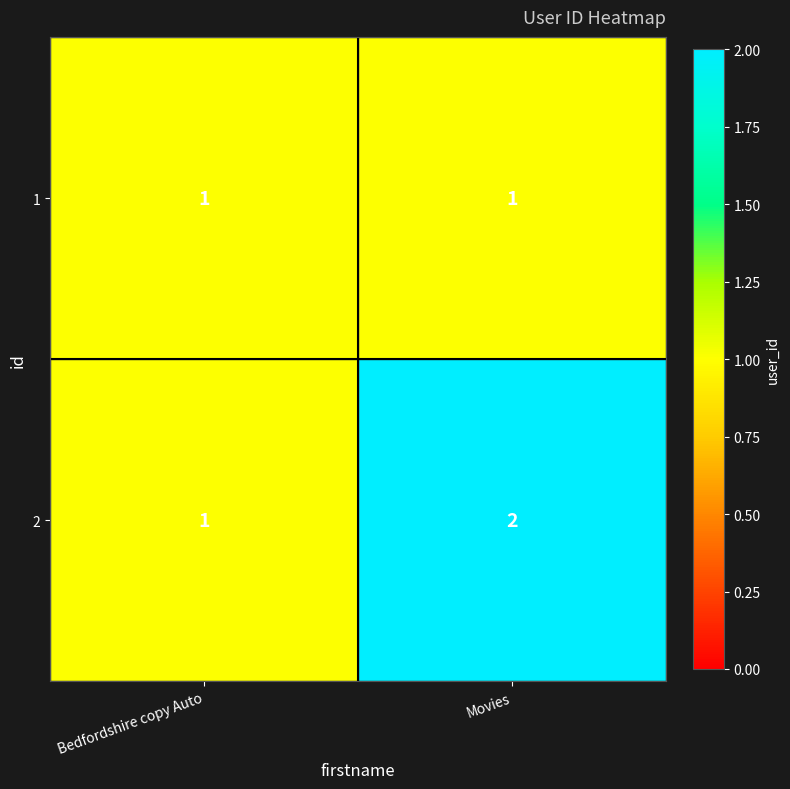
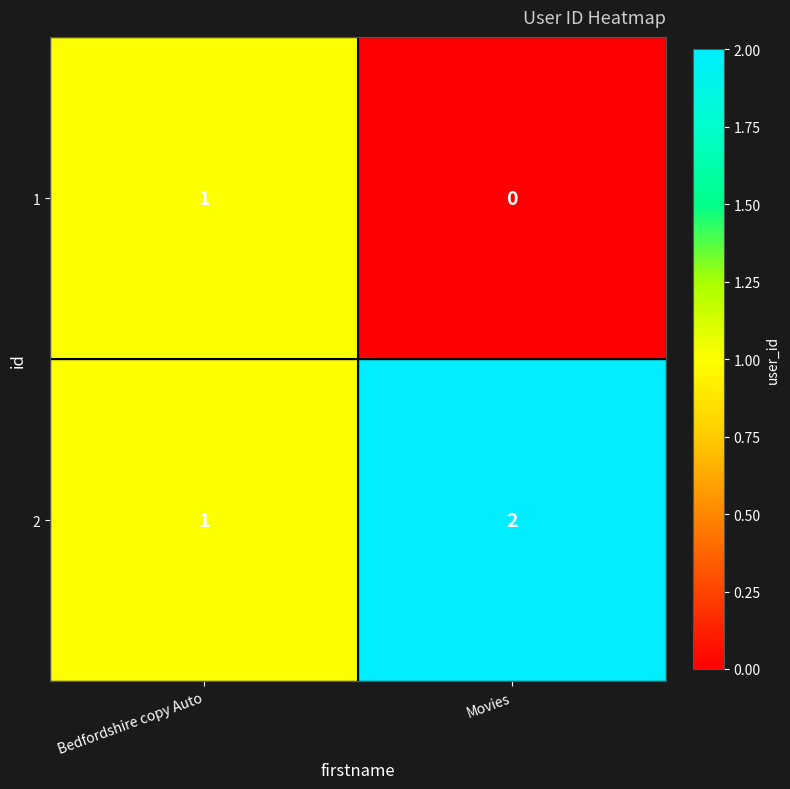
  {
    "1": {
      "Bedfordshire copy Auto": 1,
-     "Movies": 1
+     "Movies": 0
    },
    "2": {
      "Bedfordshire copy Auto": 1,
      "Movies": 2
    }
  }
